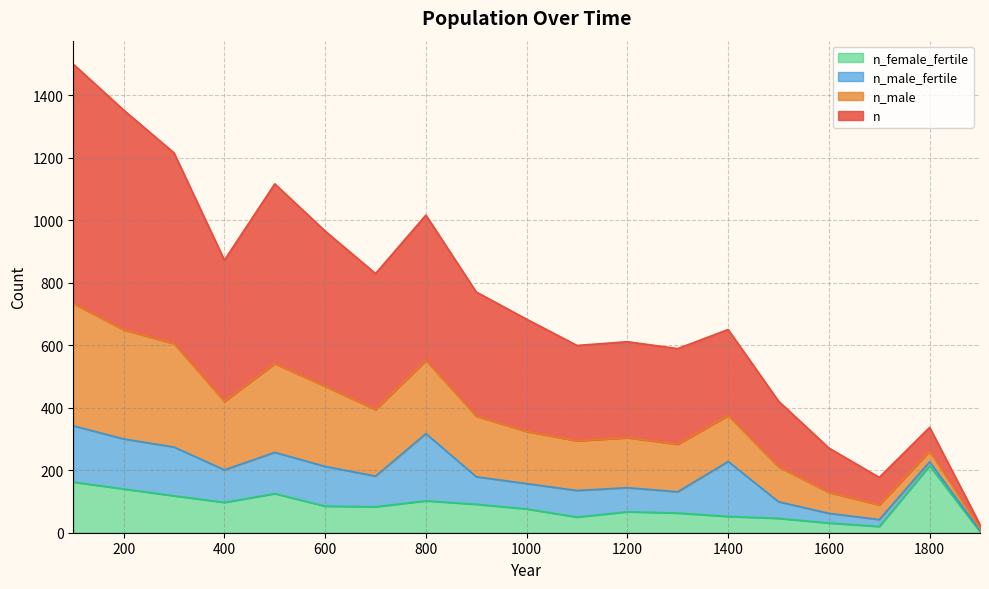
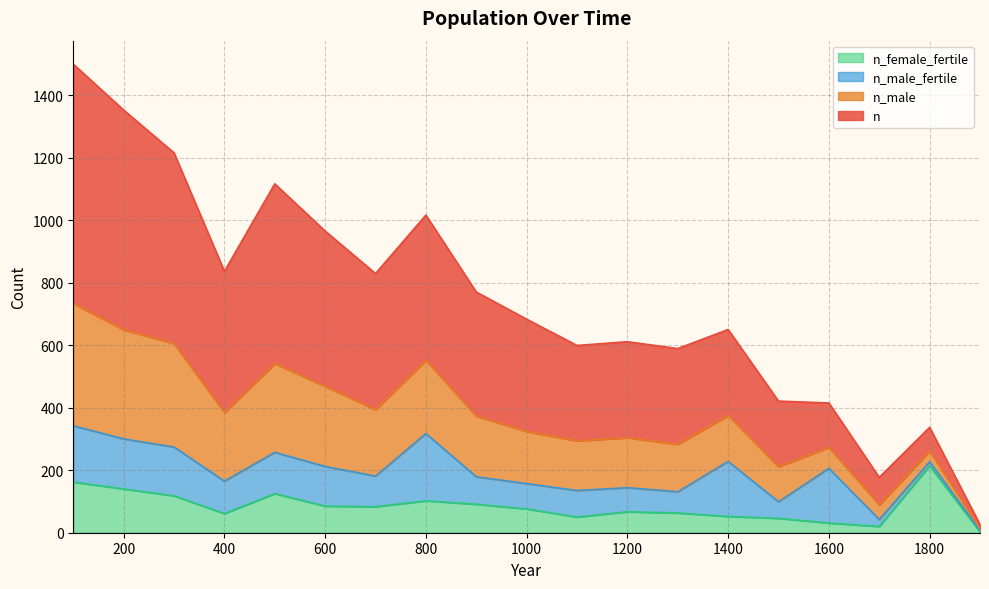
  {
    "n_female_fertile": {
      "200": 140,
-     "400": 100,
+     "400": 60,
      "600": 90,
      "800": 100,
      "1000": 80,
      "1200": 70,
      "1400": 50,
      "1600": 30,
      "1800": 210
    },
    "n_male_fertile": {
      "200": 160,
      "400": 100,
      "600": 130,
      "800": 220,
      "1000": 80,
      "1200": 80,
      "1400": 180,
-     "1600": 30,
+     "1600": 180,
      "1800": 10
    }
  }
